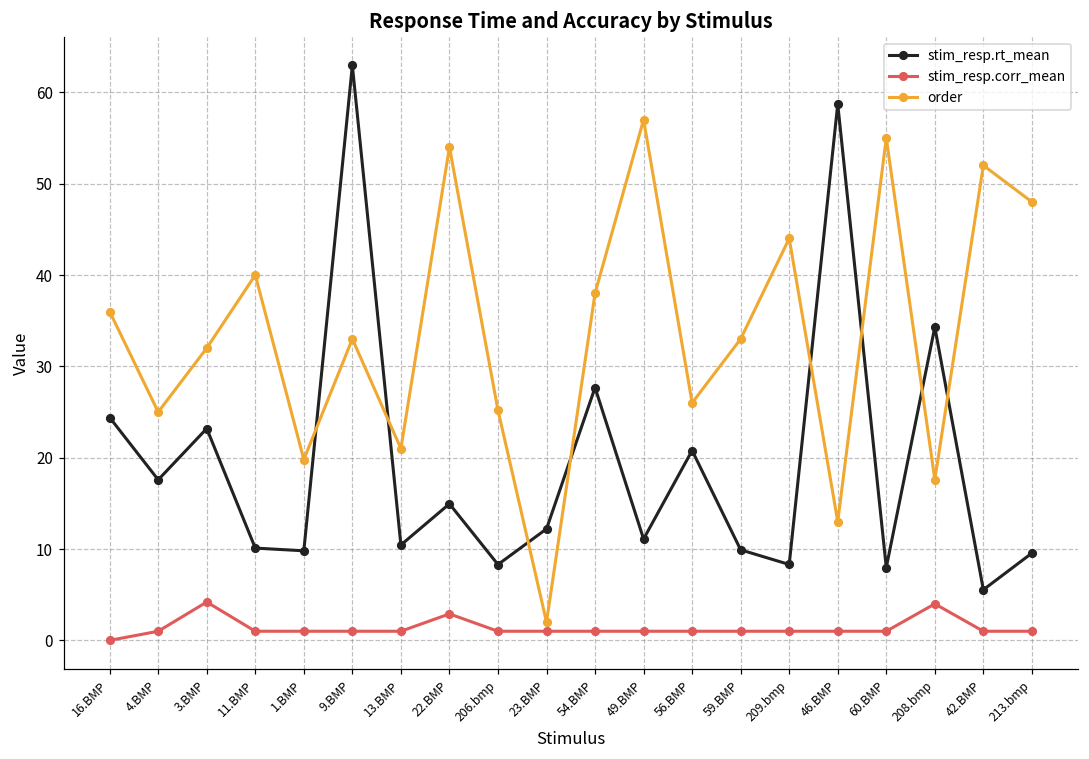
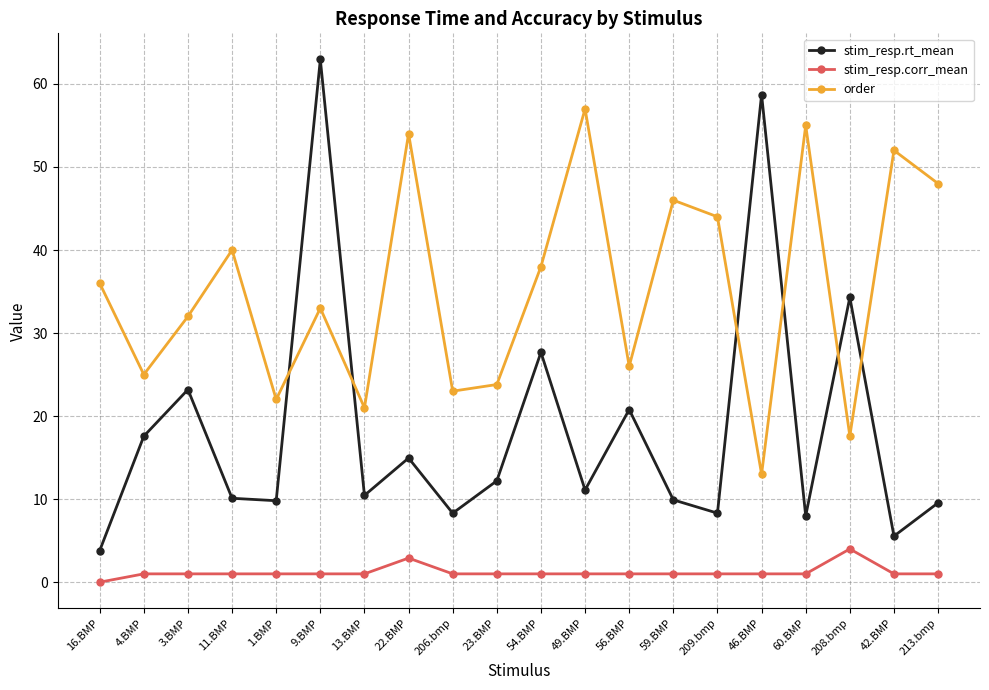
  {
    "stim_resp.rt_mean": {
-     "16.BMP": 24,
+     "16.BMP": 4,
      "4.BMP": 18,
      "3.BMP": 23,
      "11.BMP": 10,
      "1.BMP": 10,
      "9.BMP": 63,
      "13.BMP": 10,
      "22.BMP": 15,
      "206.bmp": 8,
      "23.BMP": 12,
      "54.BMP": 28,
      "49.BMP": 11,
      "56.BMP": 21,
      "59.BMP": 10,
      "209.bmp": 8,
      "46.BMP": 59,
      "60.BMP": 8,
      "208.bmp": 34,
      "42.BMP": 6,
      "213.bmp": 10
    },
    "stim_resp.corr_mean": {
      "16.BMP": 0,
      "4.BMP": 1,
-     "3.BMP": 4,
+     "3.BMP": 1,
      "11.BMP": 1,
      "1.BMP": 1,
      "9.BMP": 1,
      "13.BMP": 1,
      "22.BMP": 3,
      "206.bmp": 1,
      "23.BMP": 1,
      "54.BMP": 1,
      "49.BMP": 1,
      "56.BMP": 1,
      "59.BMP": 1,
      "209.bmp": 1,
      "46.BMP": 1,
      "60.BMP": 1,
      "208.bmp": 4,
      "42.BMP": 1,
      "213.bmp": 1
    },
    "order": {
      "16.BMP": 36,
      "4.BMP": 25,
      "3.BMP": 32,
      "11.BMP": 40,
-     "1.BMP": 20,
+     "1.BMP": 22,
      "9.BMP": 33,
      "13.BMP": 21,
      "22.BMP": 54,
-     "206.bmp": 25,
-     "23.BMP": 2,
+     "206.bmp": 23,
+     "23.BMP": 24,
      "54.BMP": 38,
      "49.BMP": 57,
      "56.BMP": 26,
-     "59.BMP": 33,
+     "59.BMP": 46,
      "209.bmp": 44,
      "46.BMP": 13,
      "60.BMP": 55,
      "208.bmp": 18,
      "42.BMP": 52,
      "213.bmp": 48
    }
  }
